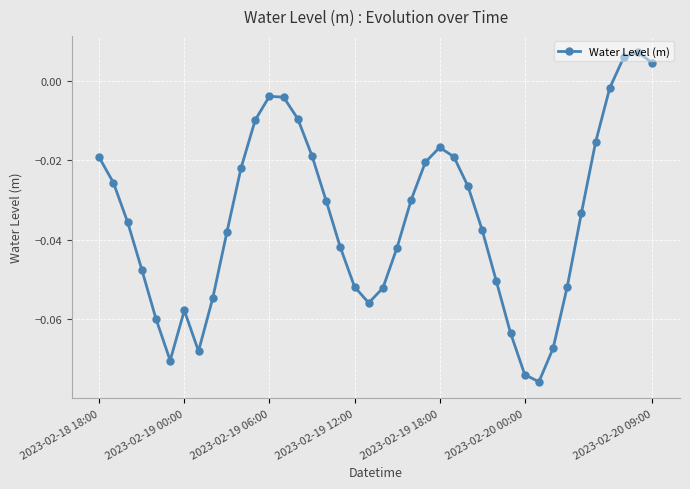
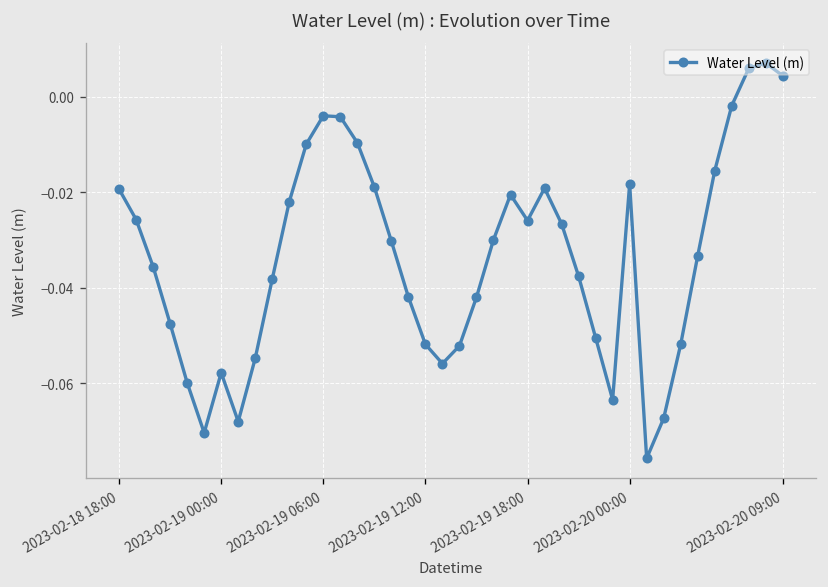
  {
    "2023-02-18 18:00": -0.019,
    "2023-02-19 00:00": -0.058,
    "2023-02-19 06:00": -0.004,
    "2023-02-19 12:00": -0.052,
-   "2023-02-19 18:00": -0.017,
-   "2023-02-20 00:00": -0.074,
+   "2023-02-19 18:00": -0.026,
+   "2023-02-20 00:00": -0.018,
    "2023-02-20 09:00": 0.004
  }
